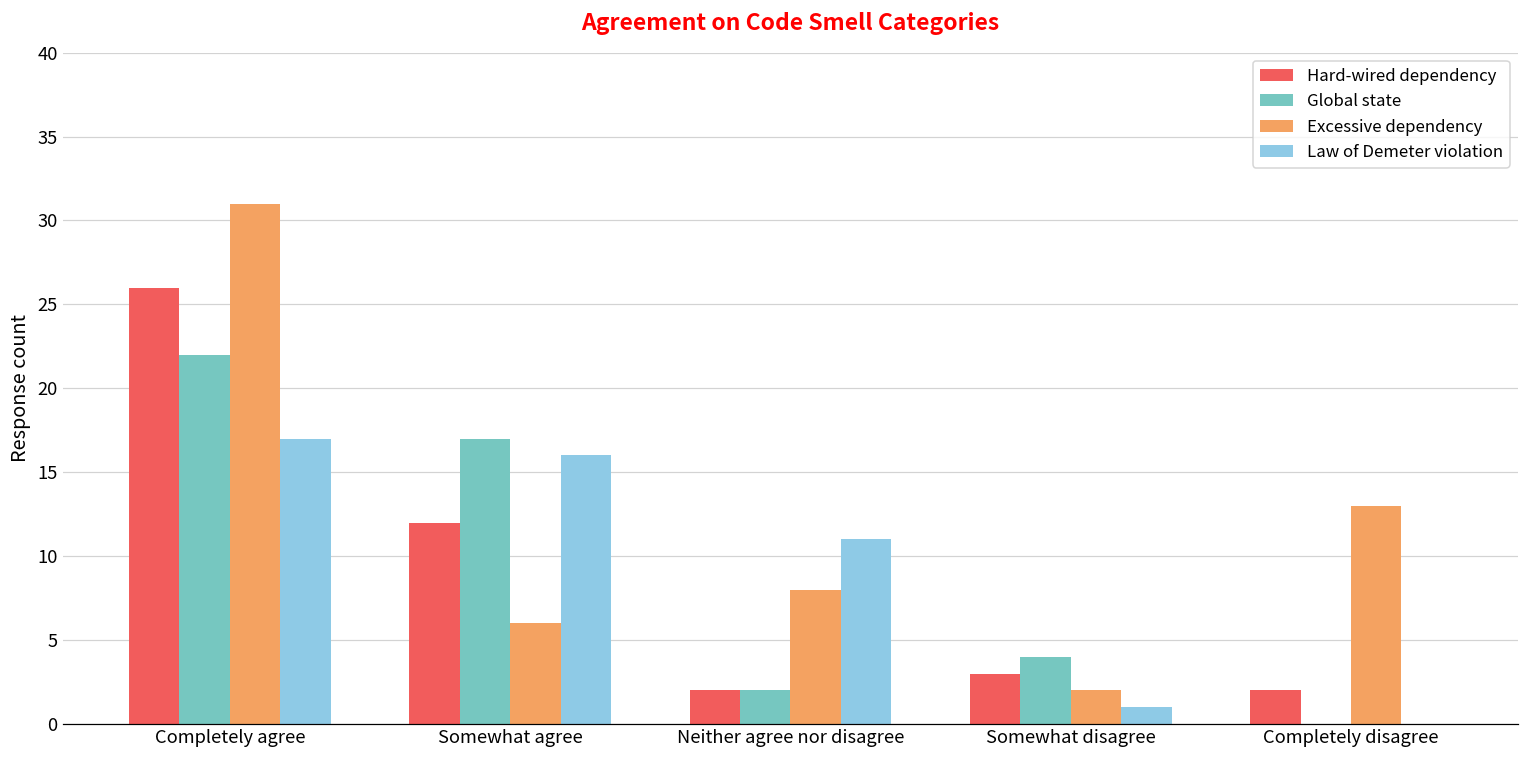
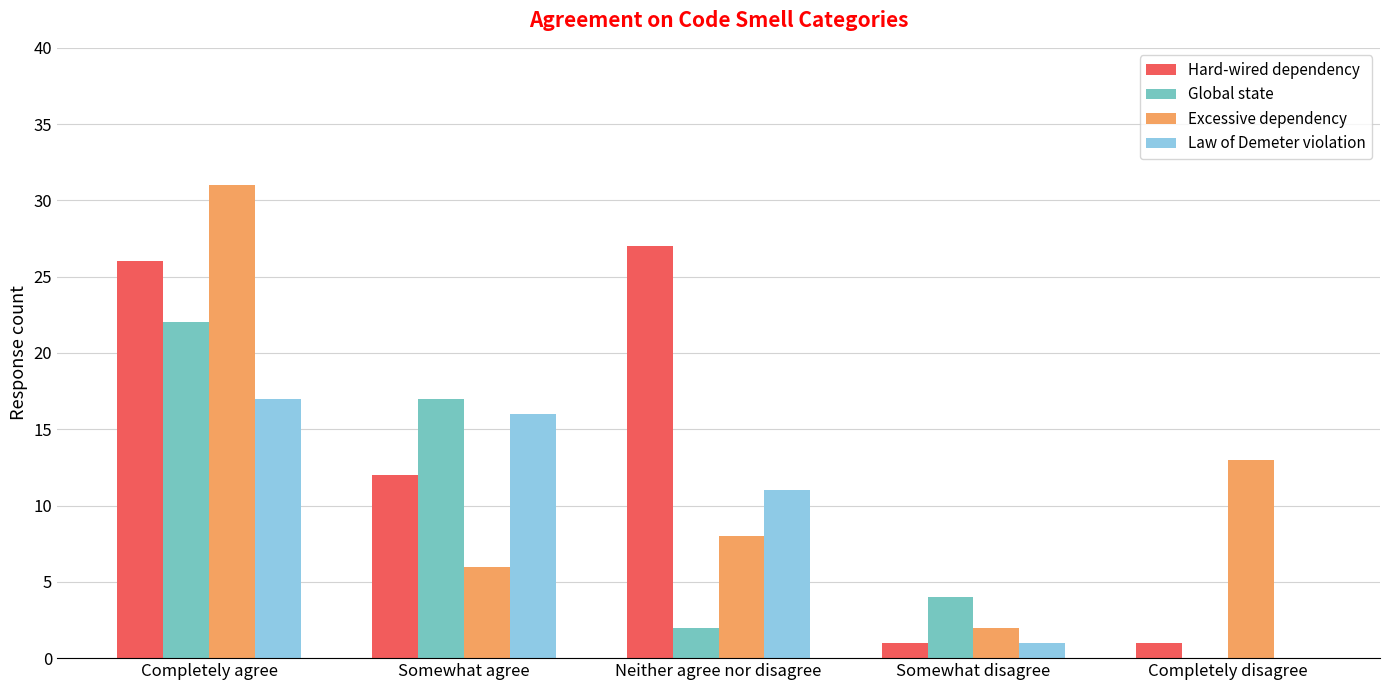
  {
    "Hard-wired dependency": {
      "Completely agree": 26,
      "Somewhat agree": 12,
-     "Neither agree nor disagree": 2,
-     "Somewhat disagree": 3,
-     "Completely disagree": 2
+     "Neither agree nor disagree": 27,
+     "Somewhat disagree": 1,
+     "Completely disagree": 1
    },
    "Excessive dependency": {
      "Completely agree": 31,
      "Somewhat agree": 6,
      "Neither agree nor disagree": 8,
      "Somewhat disagree": 2,
      "Completely disagree": 13
    }
  }
